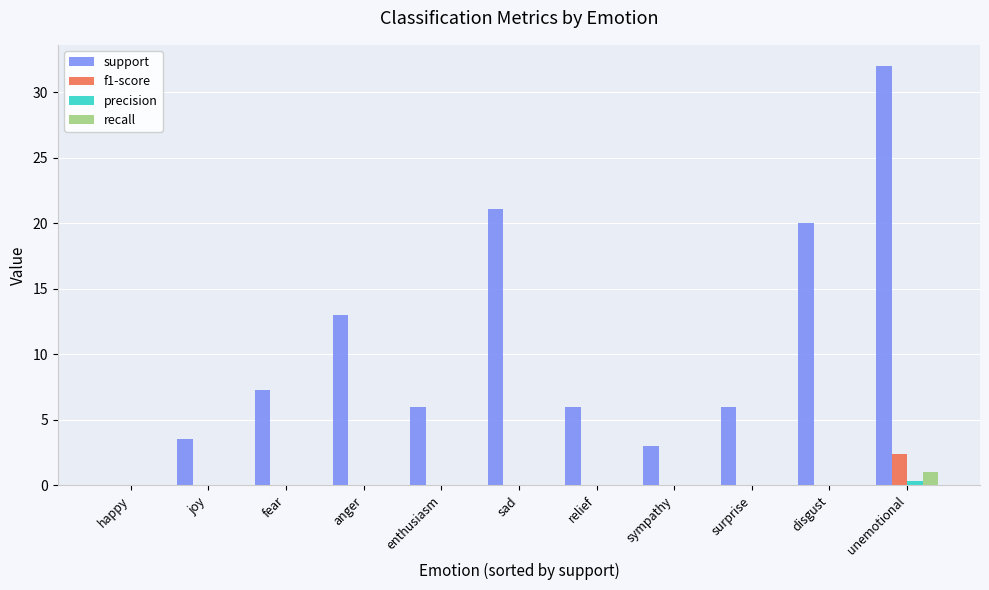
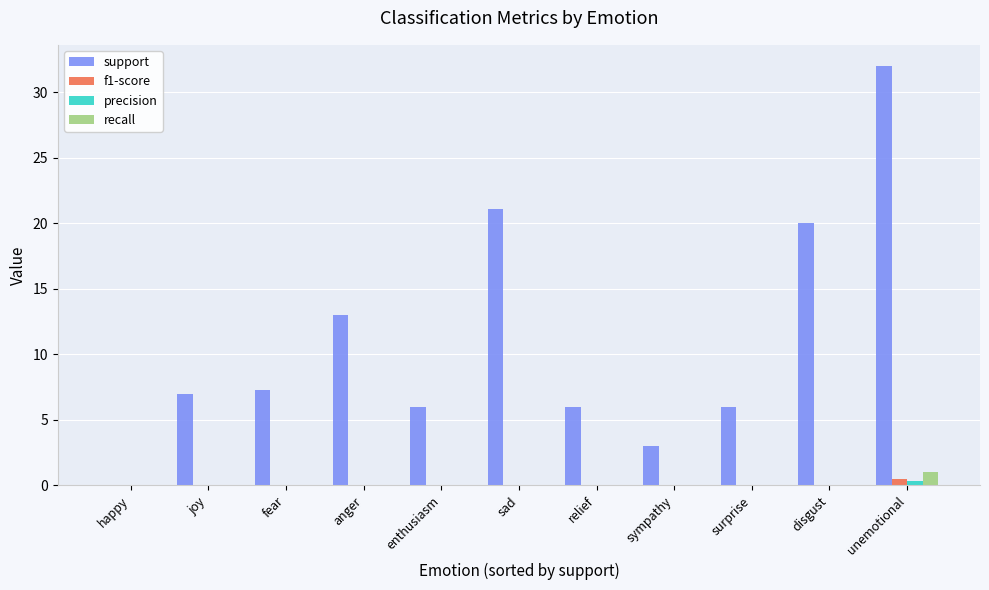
  {
    "support": {
      "happy": 0.0,
-     "joy": 3.5,
+     "joy": 7.0,
      "fear": 7.3,
      "anger": 13.0,
      "enthusiasm": 6.0,
      "sad": 21.1,
      "relief": 6.0,
      "sympathy": 3.0,
      "surprise": 6.0,
      "disgust": 20.0,
      "unemotional": 32.0
    },
    "f1-score": {
      "happy": 0.0,
      "joy": 0.0,
      "fear": 0.0,
      "anger": 0.0,
      "enthusiasm": 0.0,
      "sad": 0.0,
      "relief": 0.0,
      "sympathy": 0.0,
      "surprise": 0.0,
      "disgust": 0.0,
-     "unemotional": 2.4
+     "unemotional": 0.5
    },
    "precision": {
      "happy": 0.0,
      "joy": 0.0,
      "fear": 0.0,
      "anger": 0.0,
      "enthusiasm": 0.0,
      "sad": 0.0,
      "relief": 0.0,
      "sympathy": 0.0,
      "surprise": 0.0,
      "disgust": 0.0,
      "unemotional": 0.3
    },
    "recall": {
      "happy": 0.0,
      "joy": 0.0,
      "fear": 0.0,
      "anger": 0.0,
      "enthusiasm": 0.0,
      "sad": 0.0,
      "relief": 0.0,
      "sympathy": 0.0,
      "surprise": 0.0,
      "disgust": 0.0,
      "unemotional": 1.0
    }
  }
